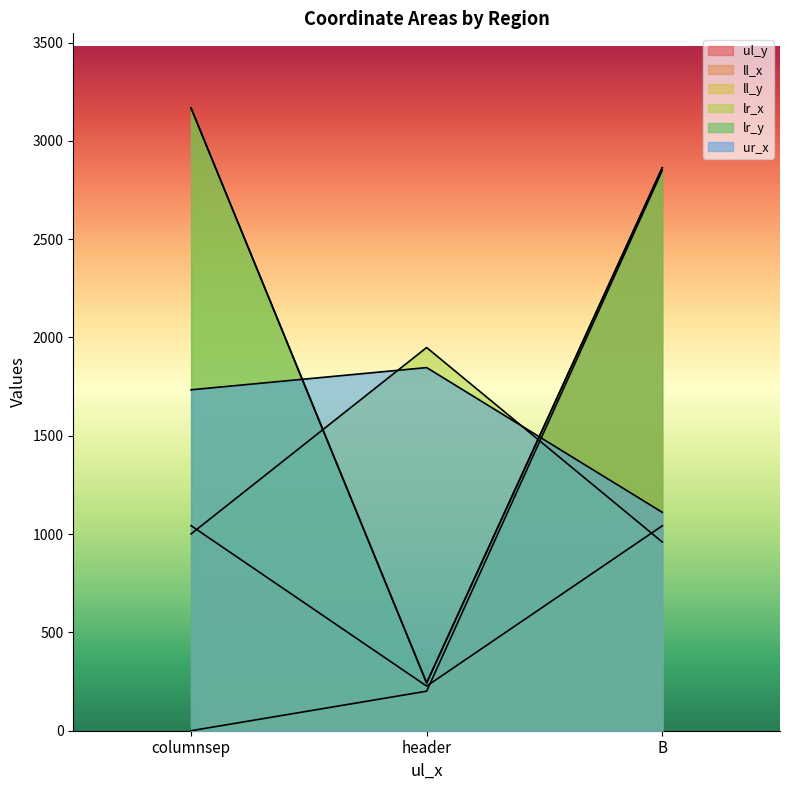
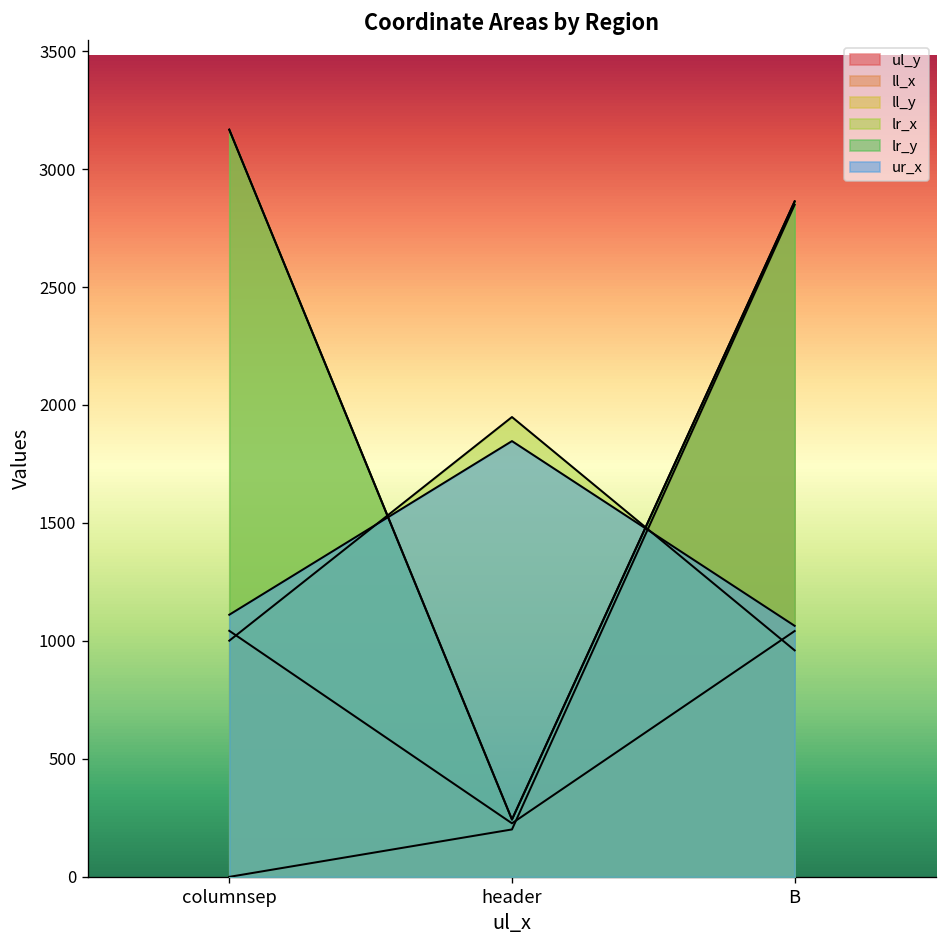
  {
    "lr_y": {
      "columnsep": 3170,
      "header": 240,
      "B": 2860
    },
    "lr_x": {
      "columnsep": 1000,
      "header": 1950,
      "B": 960
    },
    "ur_x": {
-     "columnsep": 1730,
+     "columnsep": 1110,
      "header": 1850,
-     "B": 1110
+     "B": 1060
    }
  }
